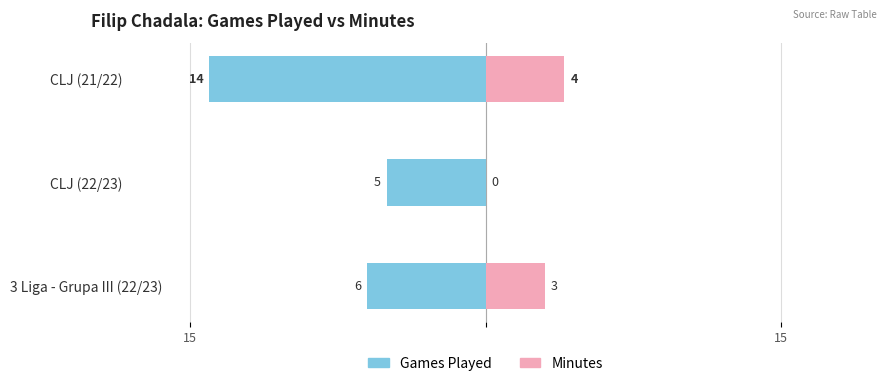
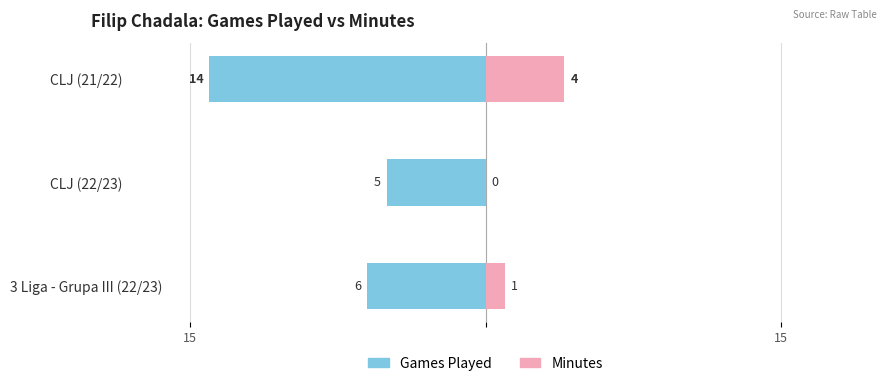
  {
    "Minutes": {
      "CLJ (21/22)": 4,
      "CLJ (22/23)": 0,
-     "3 Liga - Grupa III (22/23)": 3
+     "3 Liga - Grupa III (22/23)": 1
    }
  }
